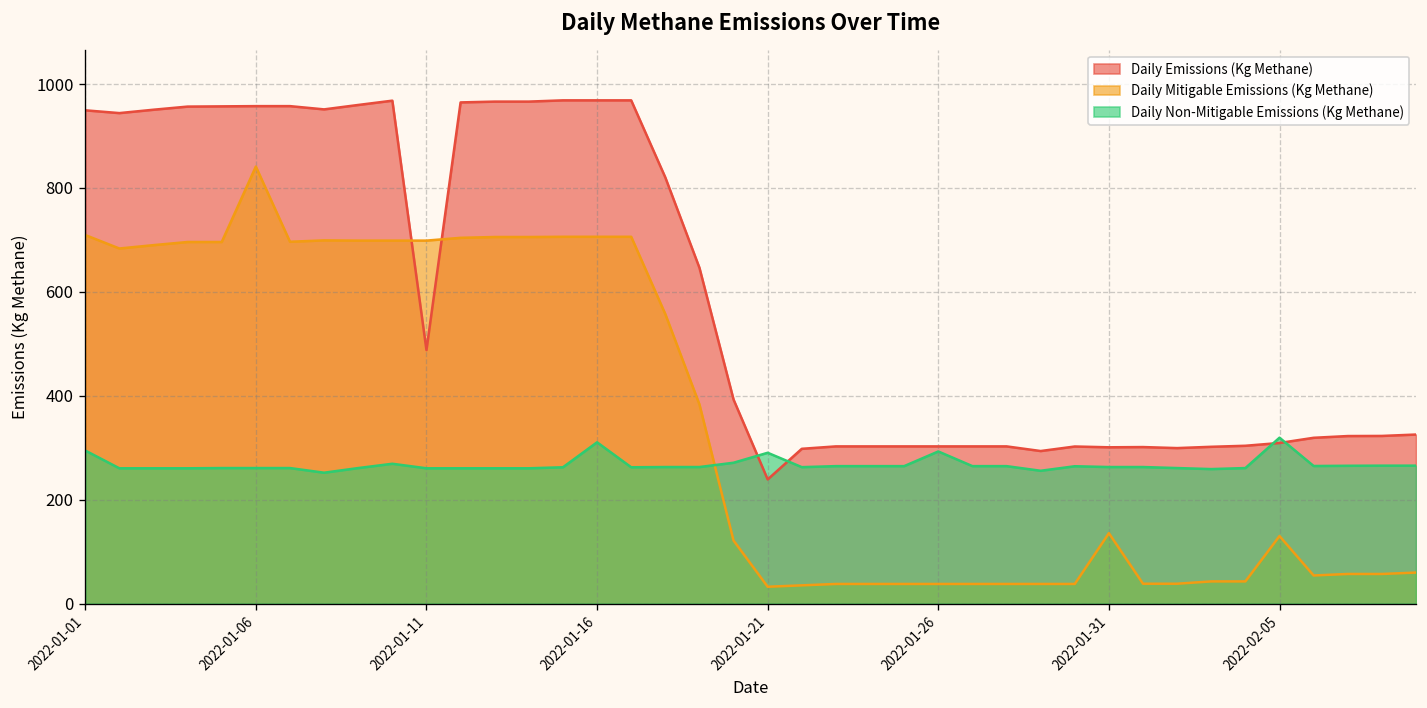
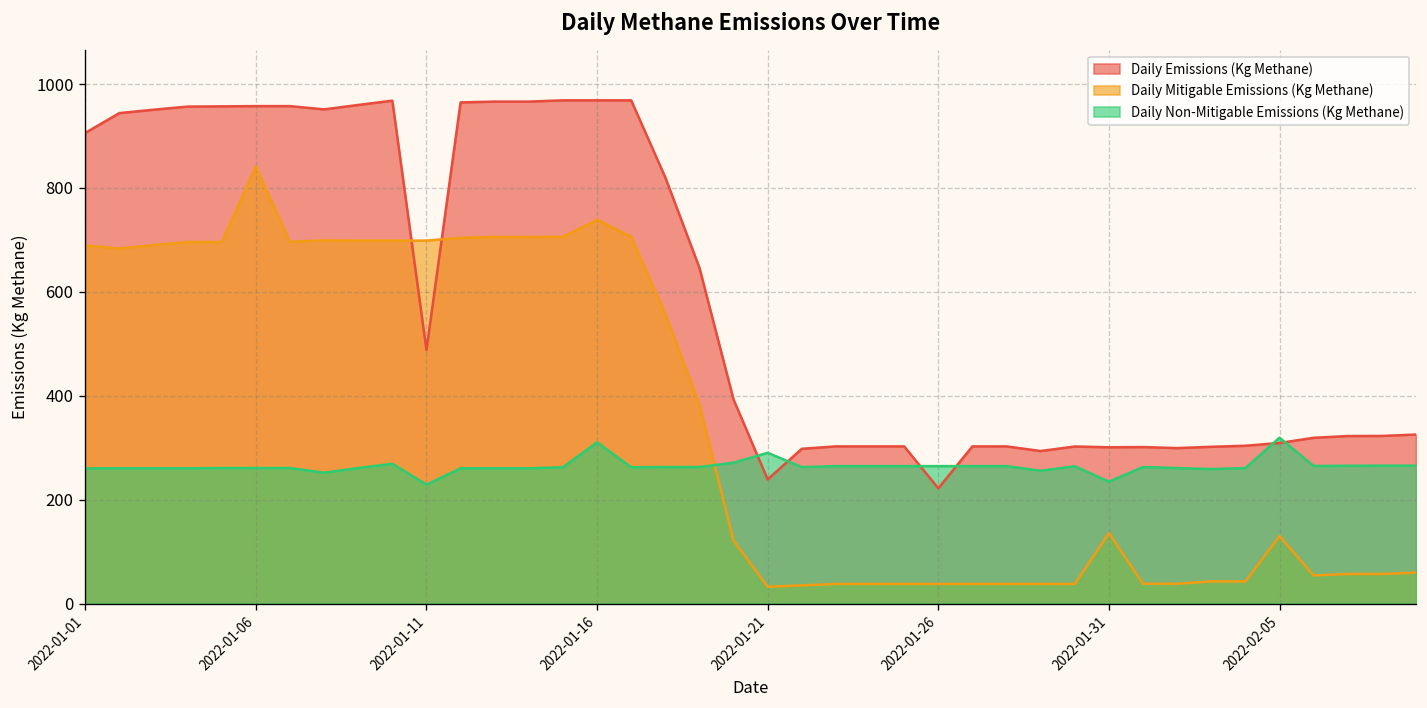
  {
    "Daily Emissions (Kg Methane)": {
-     "2022-01-01": 950,
+     "2022-01-01": 910,
      "2022-01-06": 960,
      "2022-01-11": 490,
      "2022-01-16": 970,
      "2022-01-21": 240,
-     "2022-01-26": 300,
+     "2022-01-26": 220,
      "2022-01-31": 300,
      "2022-02-05": 310
    },
    "Daily Mitigable Emissions (Kg Methane)": {
-     "2022-01-01": 710,
+     "2022-01-01": 690,
      "2022-01-06": 840,
      "2022-01-11": 700,
-     "2022-01-16": 710,
+     "2022-01-16": 740,
      "2022-01-21": 30,
      "2022-01-26": 40,
      "2022-01-31": 140,
      "2022-02-05": 130
    },
    "Daily Non-Mitigable Emissions (Kg Methane)": {
-     "2022-01-01": 290,
+     "2022-01-01": 260,
      "2022-01-06": 260,
-     "2022-01-11": 260,
+     "2022-01-11": 230,
      "2022-01-16": 310,
      "2022-01-21": 290,
-     "2022-01-26": 290,
-     "2022-01-31": 260,
+     "2022-01-26": 260,
+     "2022-01-31": 230,
      "2022-02-05": 320
    }
  }
